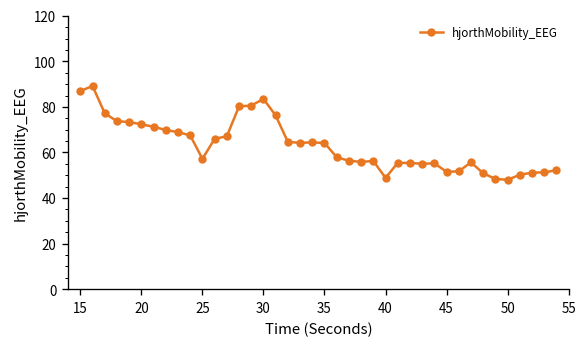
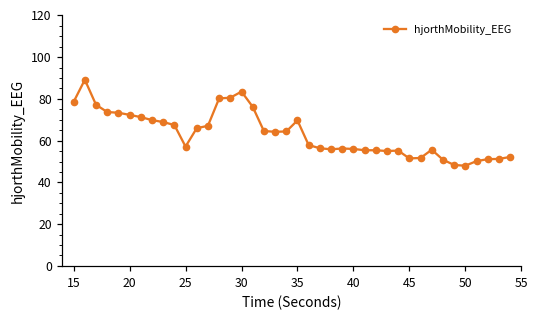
  {
-   "15": 87,
+   "15": 79,
    "20": 72,
    "25": 57,
    "30": 83,
-   "35": 64,
-   "40": 49,
+   "35": 70,
+   "40": 56,
    "45": 51,
    "50": 48
  }
